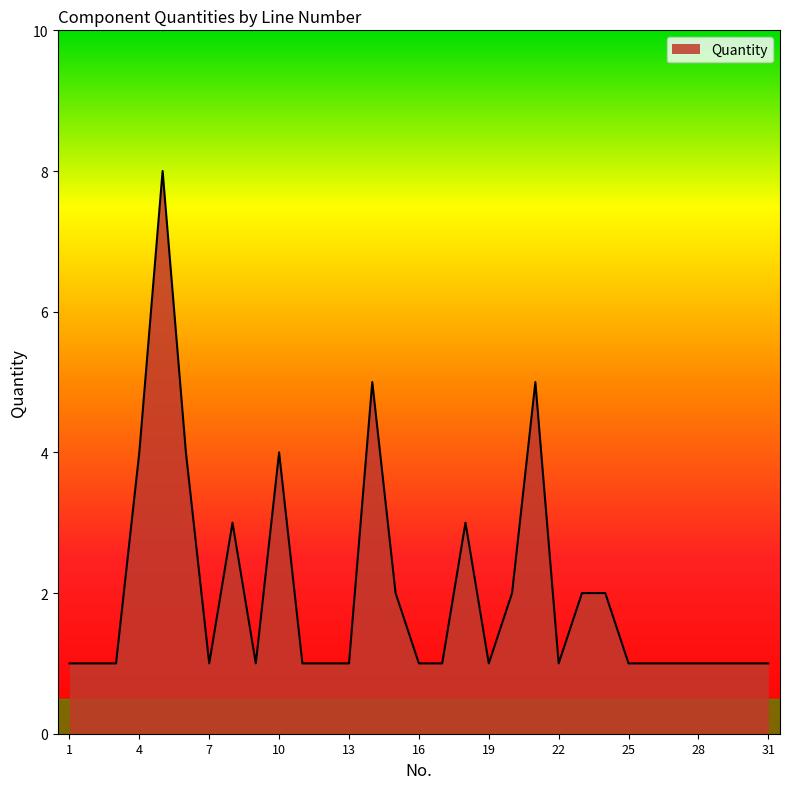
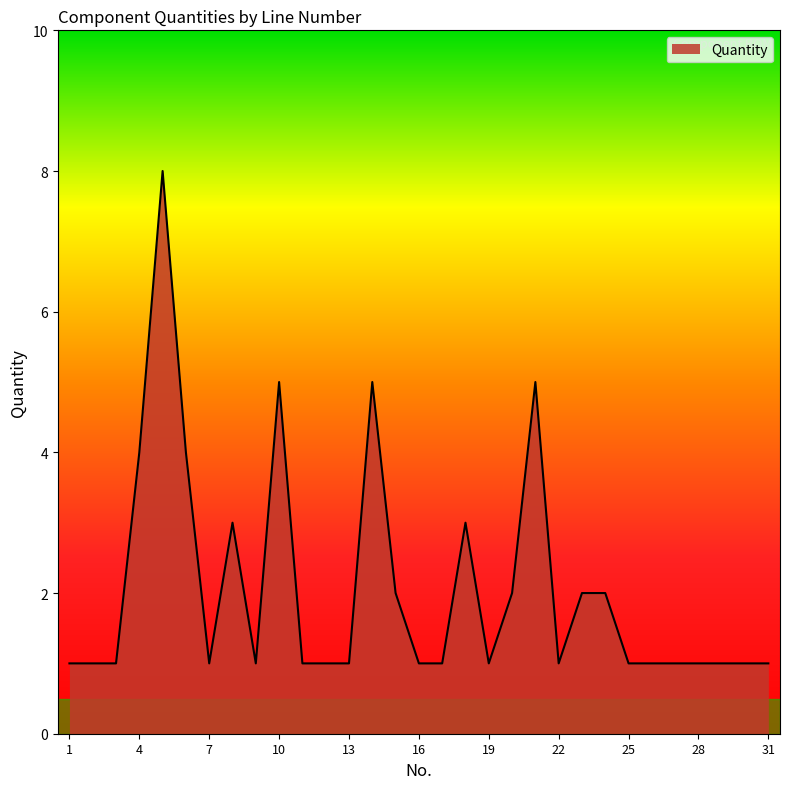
  {
    "1": 1,
    "4": 4,
    "7": 1,
-   "10": 4,
+   "10": 5,
    "13": 1,
    "16": 1,
    "19": 1,
    "22": 1,
    "25": 1,
    "28": 1,
    "31": 1
  }
